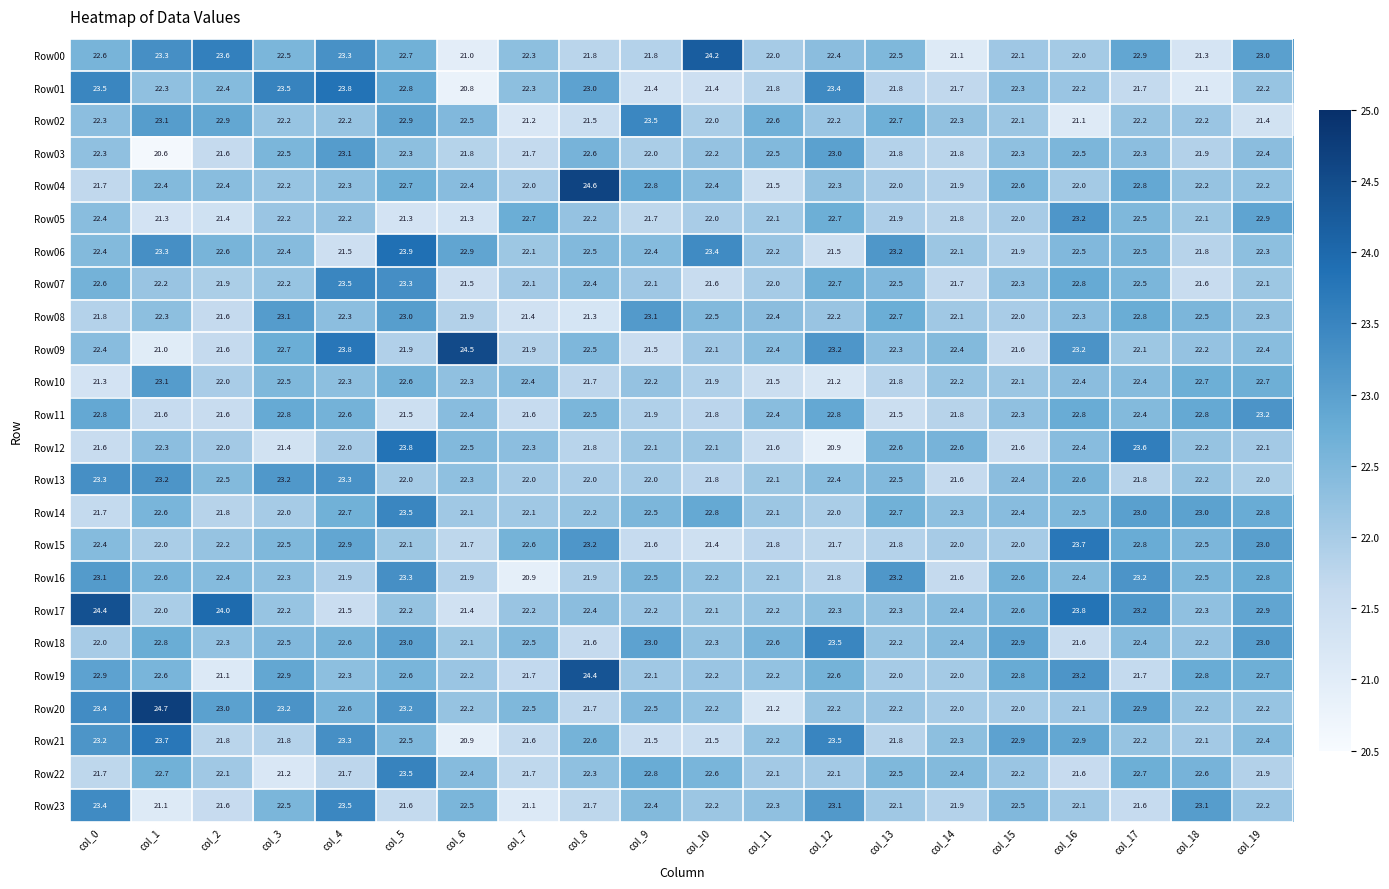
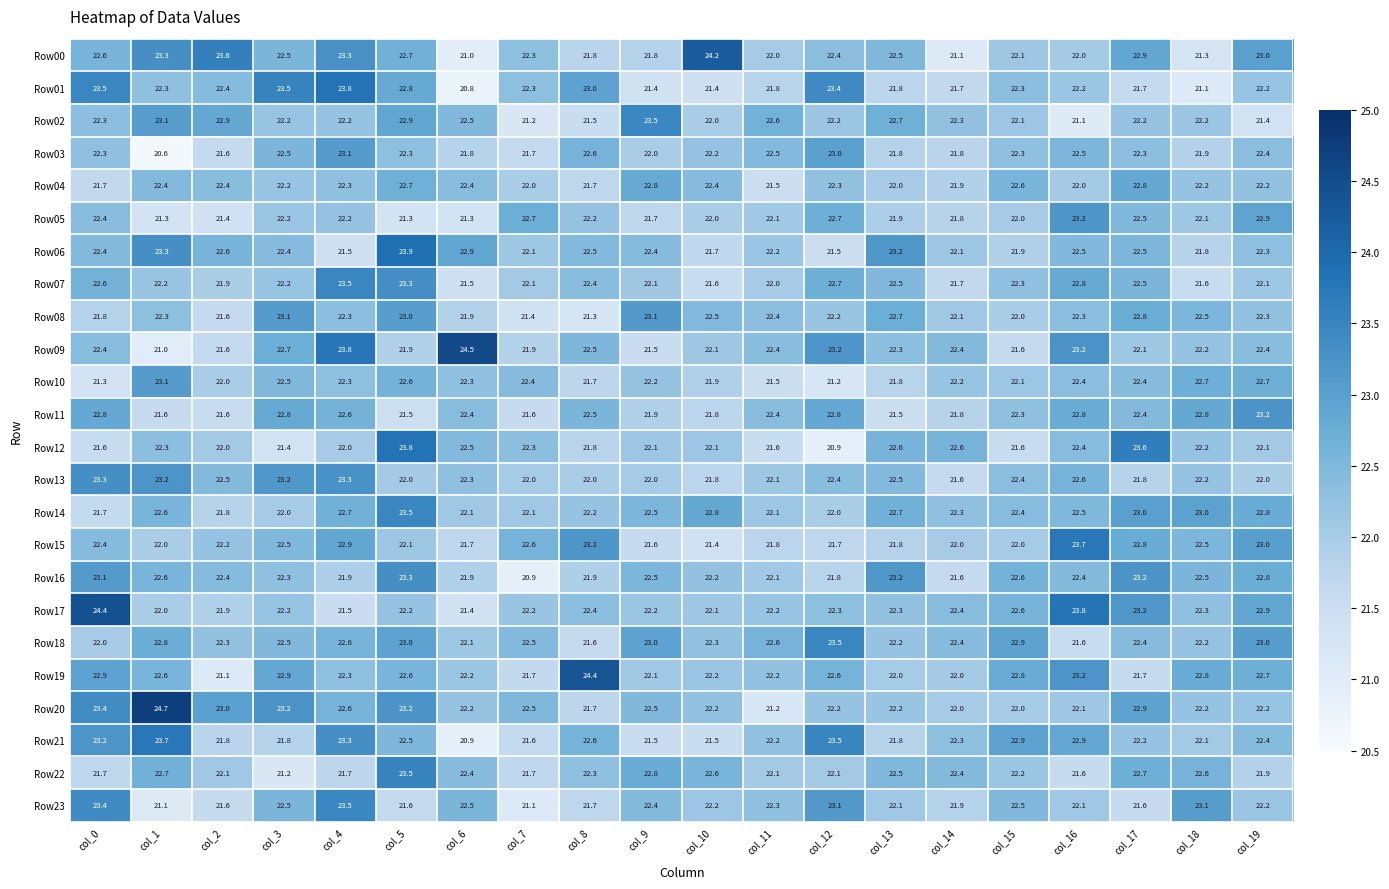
  {
    "Row04": {
      "col_0": 21.7,
      "col_1": 22.4,
      "col_2": 22.4,
      "col_3": 22.2,
      "col_4": 22.3,
      "col_5": 22.7,
      "col_6": 22.4,
      "col_7": 22.0,
-     "col_8": 24.6,
+     "col_8": 21.7,
      "col_9": 22.8,
      "col_10": 22.4,
      "col_11": 21.5,
      "col_12": 22.3,
      "col_13": 22.0,
      "col_14": 21.9,
      "col_15": 22.6,
      "col_16": 22.0,
      "col_17": 22.8,
      "col_18": 22.2,
      "col_19": 22.2
    },
    "Row06": {
      "col_0": 22.4,
      "col_1": 23.3,
      "col_2": 22.6,
      "col_3": 22.4,
      "col_4": 21.5,
      "col_5": 23.9,
      "col_6": 22.9,
      "col_7": 22.1,
      "col_8": 22.5,
      "col_9": 22.4,
-     "col_10": 23.4,
+     "col_10": 21.7,
      "col_11": 22.2,
      "col_12": 21.5,
      "col_13": 23.2,
      "col_14": 22.1,
      "col_15": 21.9,
      "col_16": 22.5,
      "col_17": 22.5,
      "col_18": 21.8,
      "col_19": 22.3
    },
    "Row17": {
      "col_0": 24.4,
      "col_1": 22.0,
-     "col_2": 24.0,
+     "col_2": 21.9,
      "col_3": 22.2,
      "col_4": 21.5,
      "col_5": 22.2,
      "col_6": 21.4,
      "col_7": 22.2,
      "col_8": 22.4,
      "col_9": 22.2,
      "col_10": 22.1,
      "col_11": 22.2,
      "col_12": 22.3,
      "col_13": 22.3,
      "col_14": 22.4,
      "col_15": 22.6,
      "col_16": 23.8,
      "col_17": 23.2,
      "col_18": 22.3,
      "col_19": 22.9
    }
  }
